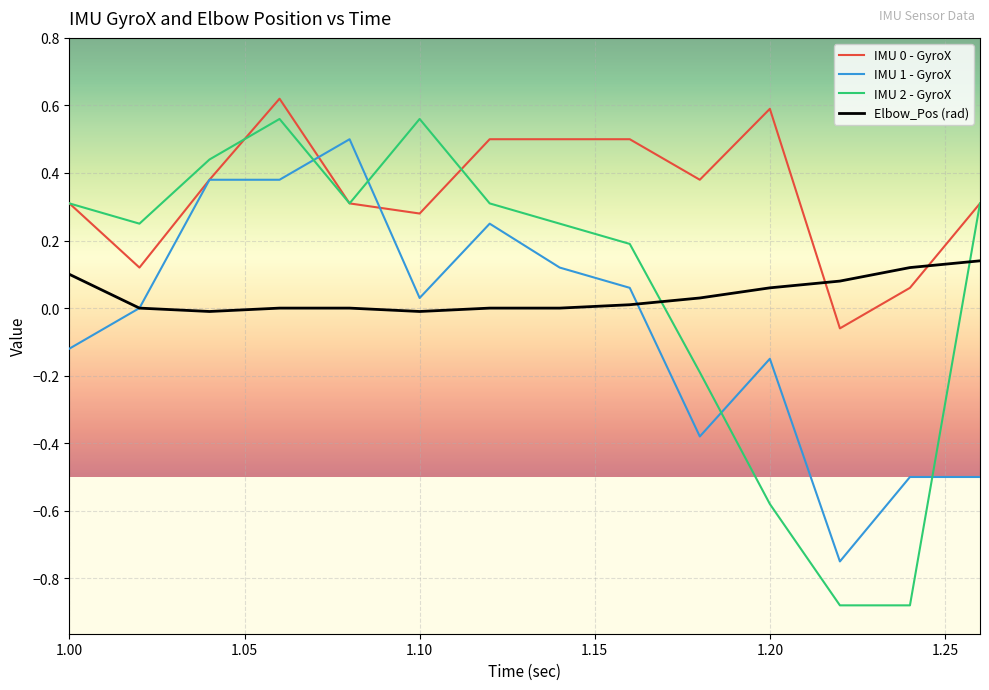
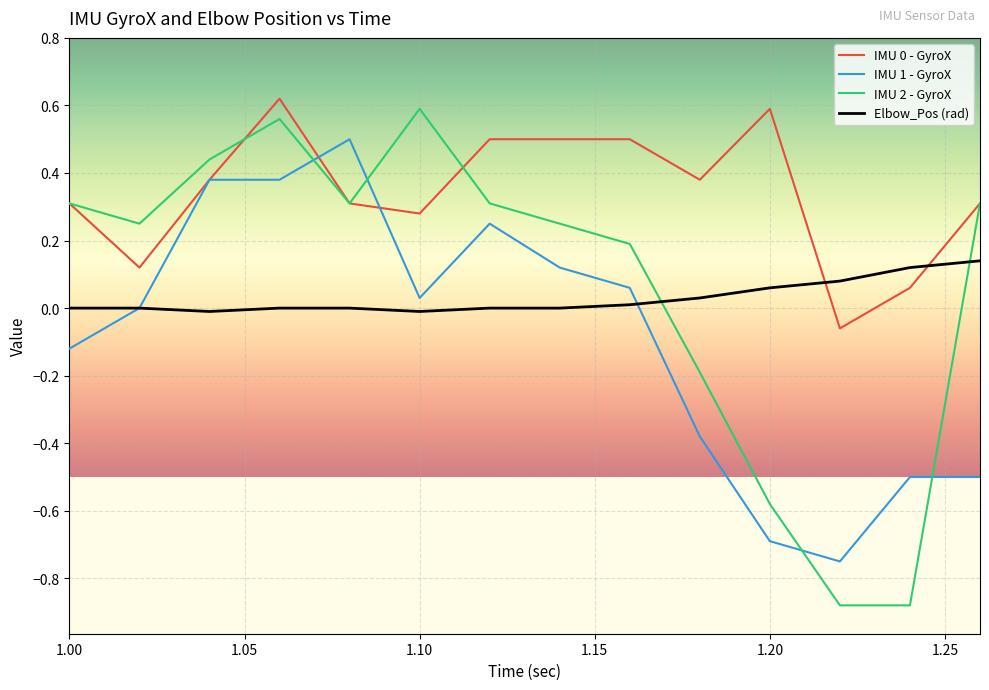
  {
    "IMU 0 - GyroX": {
      "1.10": 0.28,
      "1.20": 0.59
    },
    "IMU 1 - GyroX": {
      "1.00": -0.12,
      "1.10": 0.03,
-     "1.20": -0.15
+     "1.20": -0.69
    },
    "IMU 2 - GyroX": {
-     "1.10": 0.56,
+     "1.10": 0.59,
      "1.20": -0.58
    },
    "Elbow_Pos (rad)": {
-     "1.00": 0.1,
+     "1.00": 0.0,
      "1.10": -0.01,
      "1.20": 0.06
    }
  }
